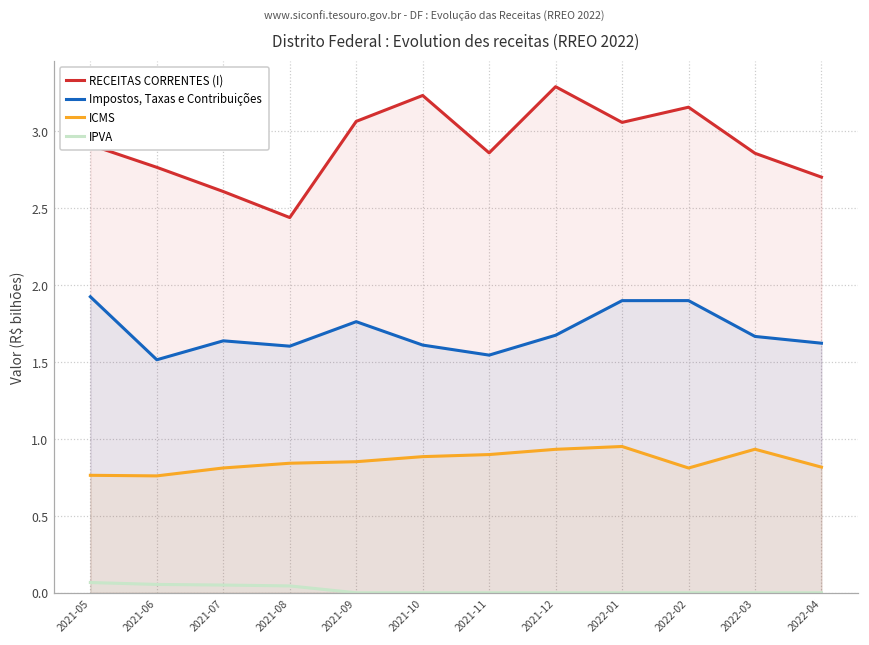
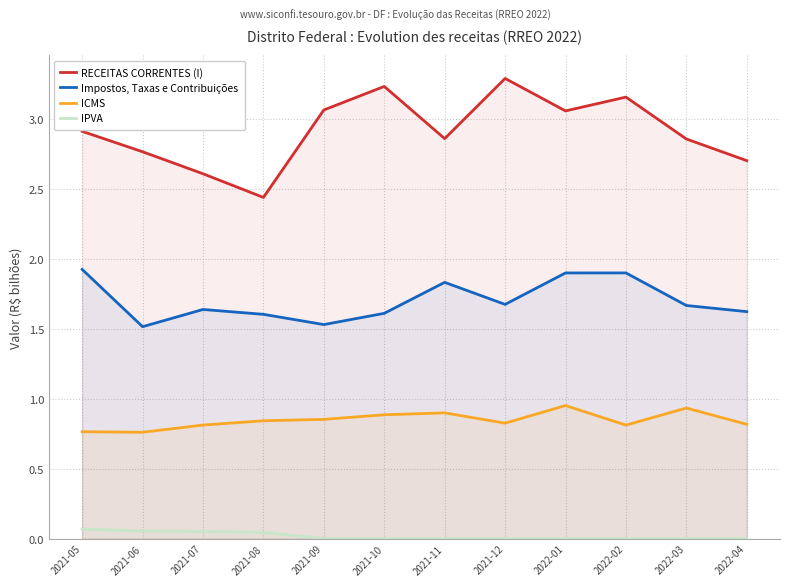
  {
    "RECEITAS CORRENTES (I)": {
      "2021-05": 2.91,
      "2021-06": 2.76,
      "2021-07": 2.61,
      "2021-08": 2.44,
      "2021-09": 3.06,
      "2021-10": 3.23,
      "2021-11": 2.86,
      "2021-12": 3.29,
      "2022-01": 3.06,
      "2022-02": 3.15,
      "2022-03": 2.86,
      "2022-04": 2.70
    },
    "Impostos, Taxas e Contribuições": {
      "2021-05": 1.92,
      "2021-06": 1.51,
      "2021-07": 1.64,
      "2021-08": 1.60,
-     "2021-09": 1.76,
+     "2021-09": 1.53,
      "2021-10": 1.61,
-     "2021-11": 1.54,
+     "2021-11": 1.83,
      "2021-12": 1.67,
      "2022-01": 1.90,
      "2022-02": 1.90,
      "2022-03": 1.67,
      "2022-04": 1.62
    },
    "ICMS": {
      "2021-05": 0.76,
      "2021-06": 0.76,
      "2021-07": 0.81,
      "2021-08": 0.84,
      "2021-09": 0.85,
      "2021-10": 0.88,
      "2021-11": 0.90,
-     "2021-12": 0.93,
+     "2021-12": 0.82,
      "2022-01": 0.95,
      "2022-02": 0.81,
      "2022-03": 0.93,
      "2022-04": 0.82
    },
    "IPVA": {
      "2021-05": 0.07,
      "2021-06": 0.05,
      "2021-07": 0.05,
      "2021-08": 0.04,
      "2021-09": 0.00,
      "2021-10": 0.00,
      "2021-11": 0.00,
      "2021-12": 0.00,
      "2022-01": 0.00,
      "2022-02": 0.00,
      "2022-03": 0.00,
      "2022-04": 0.00
    }
  }
